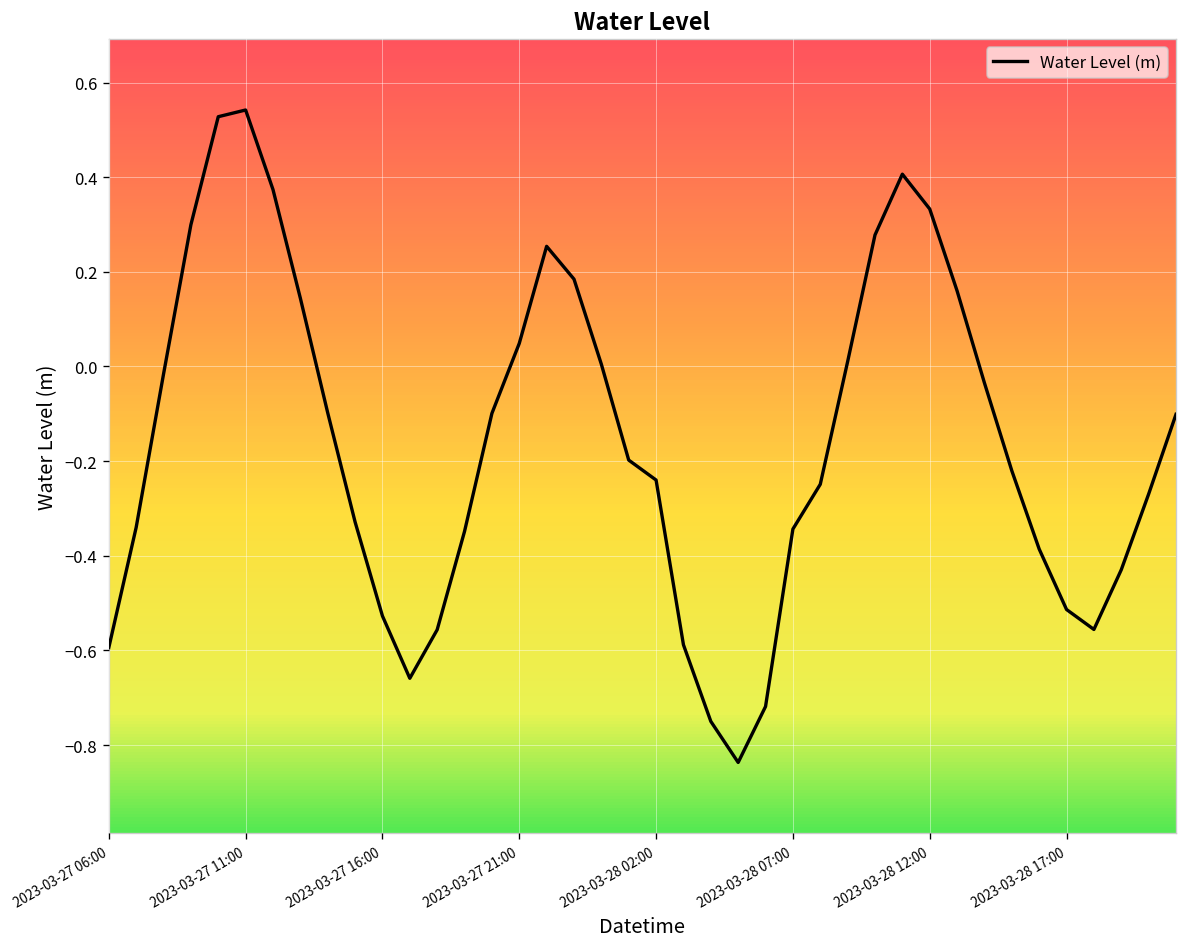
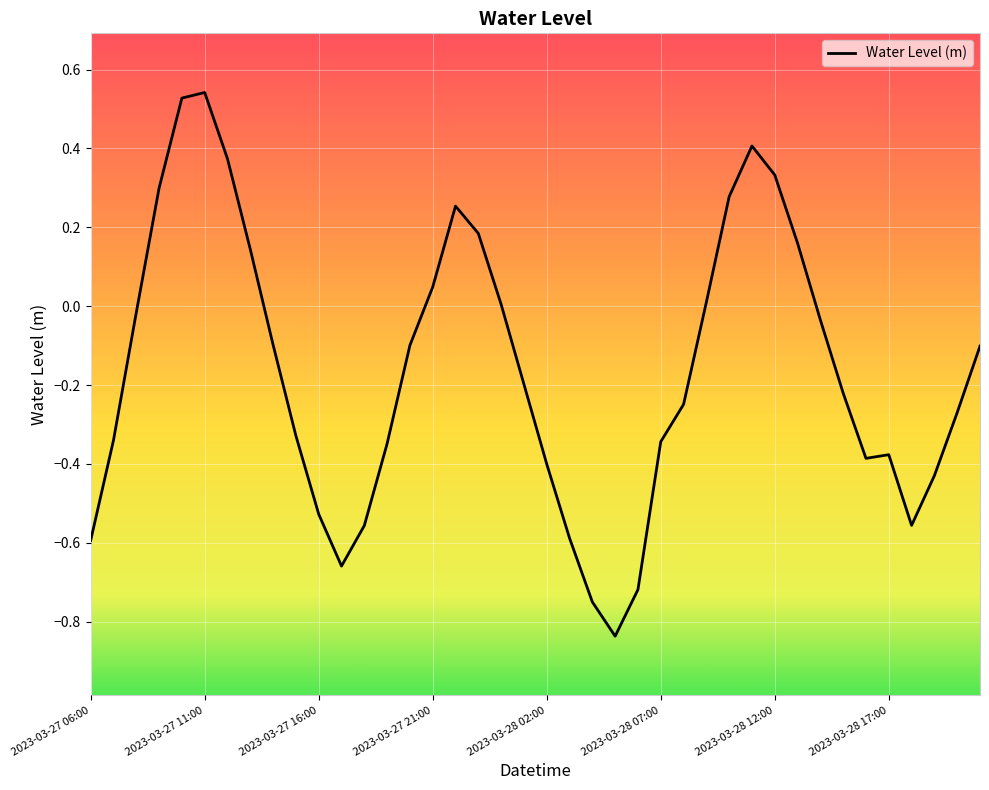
  {
    "2023-03-27 06:00": -0.59,
    "2023-03-27 11:00": 0.54,
    "2023-03-27 16:00": -0.53,
    "2023-03-27 21:00": 0.05,
-   "2023-03-28 02:00": -0.24,
+   "2023-03-28 02:00": -0.40,
    "2023-03-28 07:00": -0.34,
    "2023-03-28 12:00": 0.33,
-   "2023-03-28 17:00": -0.51
+   "2023-03-28 17:00": -0.38
  }
